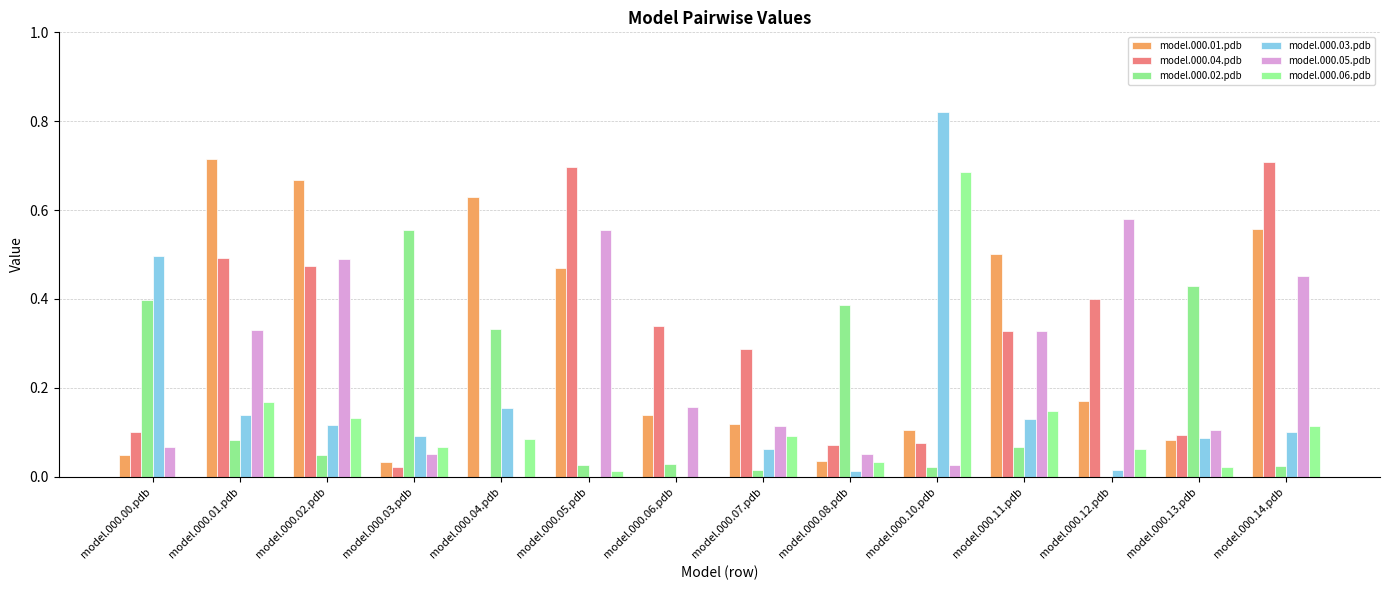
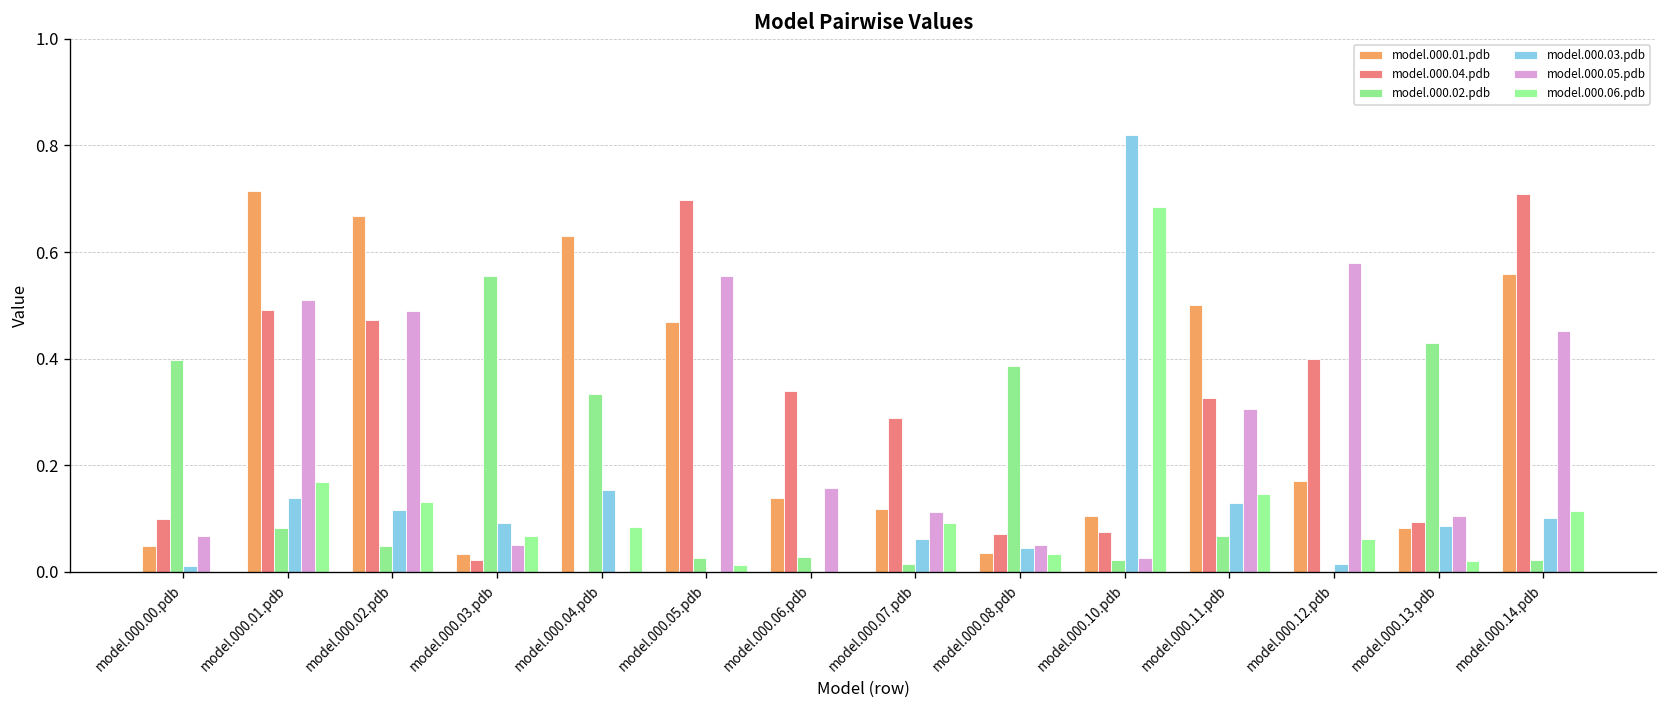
  {
    "model.000.03.pdb": {
-     "model.000.00.pdb": 0.50,
+     "model.000.00.pdb": 0.01,
      "model.000.01.pdb": 0.14,
      "model.000.02.pdb": 0.12,
      "model.000.03.pdb": 0.09,
      "model.000.04.pdb": 0.15,
      "model.000.05.pdb": 0.00,
      "model.000.06.pdb": 0.00,
      "model.000.07.pdb": 0.06,
-     "model.000.08.pdb": 0.01,
+     "model.000.08.pdb": 0.04,
      "model.000.10.pdb": 0.82,
      "model.000.11.pdb": 0.13,
      "model.000.12.pdb": 0.02,
      "model.000.13.pdb": 0.09,
      "model.000.14.pdb": 0.10
    },
    "model.000.05.pdb": {
      "model.000.00.pdb": 0.07,
-     "model.000.01.pdb": 0.33,
+     "model.000.01.pdb": 0.51,
      "model.000.02.pdb": 0.49,
      "model.000.03.pdb": 0.05,
      "model.000.04.pdb": 0.00,
      "model.000.05.pdb": 0.56,
      "model.000.06.pdb": 0.16,
      "model.000.07.pdb": 0.11,
      "model.000.08.pdb": 0.05,
      "model.000.10.pdb": 0.03,
-     "model.000.11.pdb": 0.33,
+     "model.000.11.pdb": 0.31,
      "model.000.12.pdb": 0.58,
      "model.000.13.pdb": 0.10,
      "model.000.14.pdb": 0.45
    }
  }
